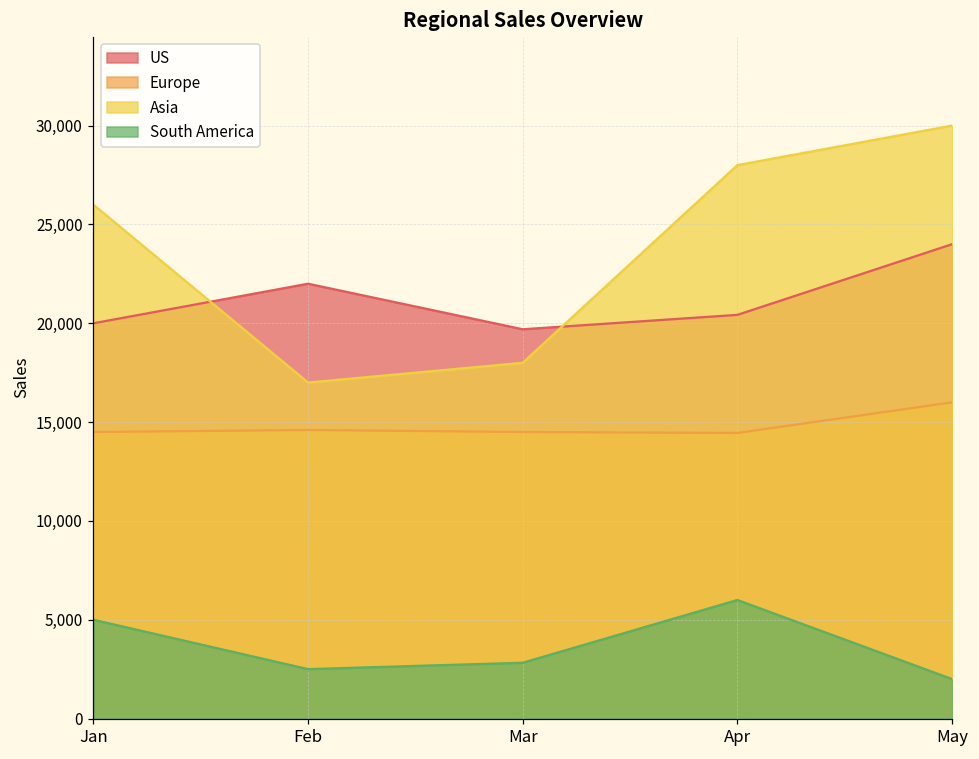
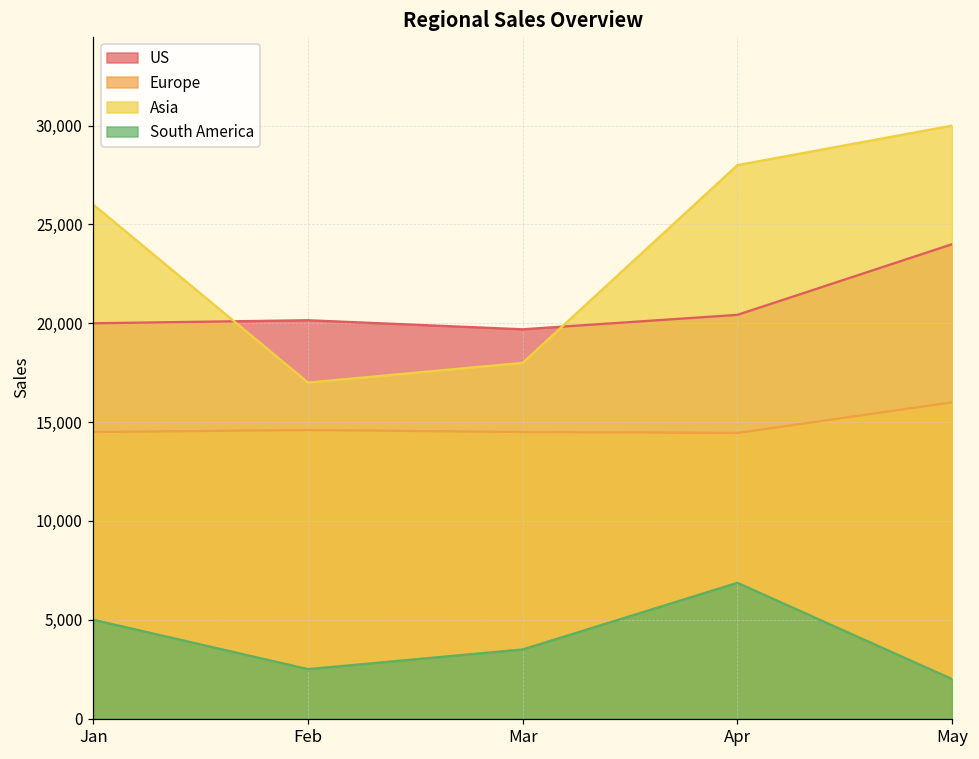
  {
    "US": {
      "Jan": "20,000",
-     "Feb": "22,000",
+     "Feb": "20,200",
      "Mar": "19,700",
      "Apr": "20,400",
      "May": "24,000"
    },
    "South America": {
      "Jan": "5,000",
      "Feb": "2,500",
-     "Mar": "2,800",
-     "Apr": "6,000",
+     "Mar": "3,500",
+     "Apr": "6,900",
      "May": "2,000"
    }
  }
